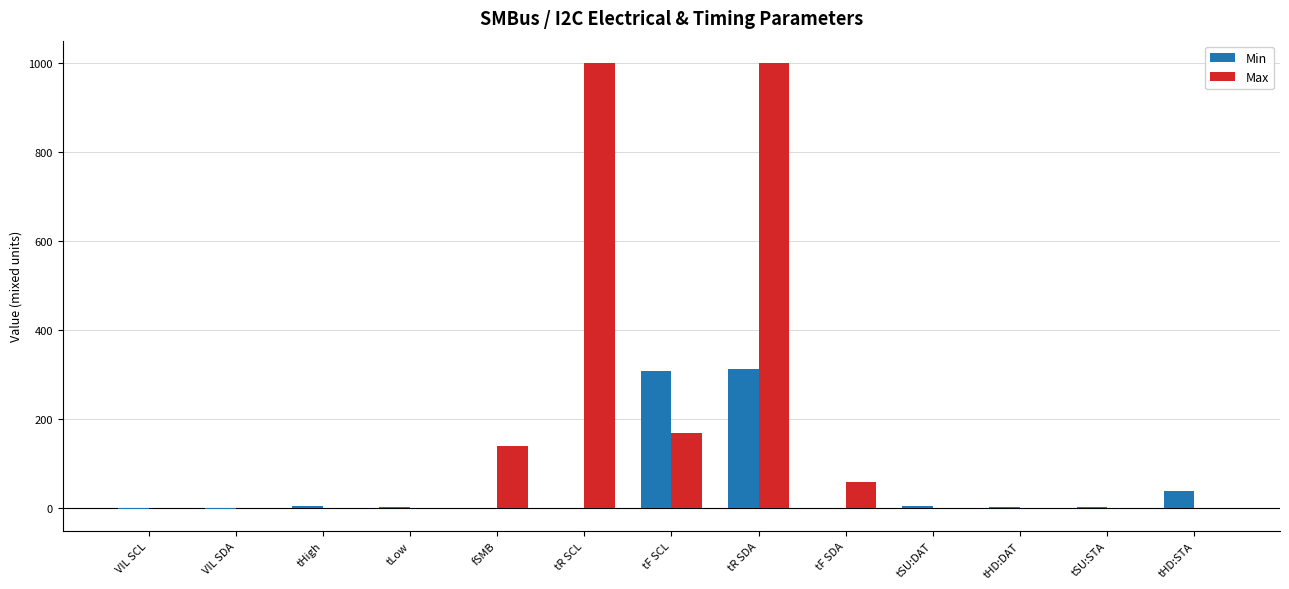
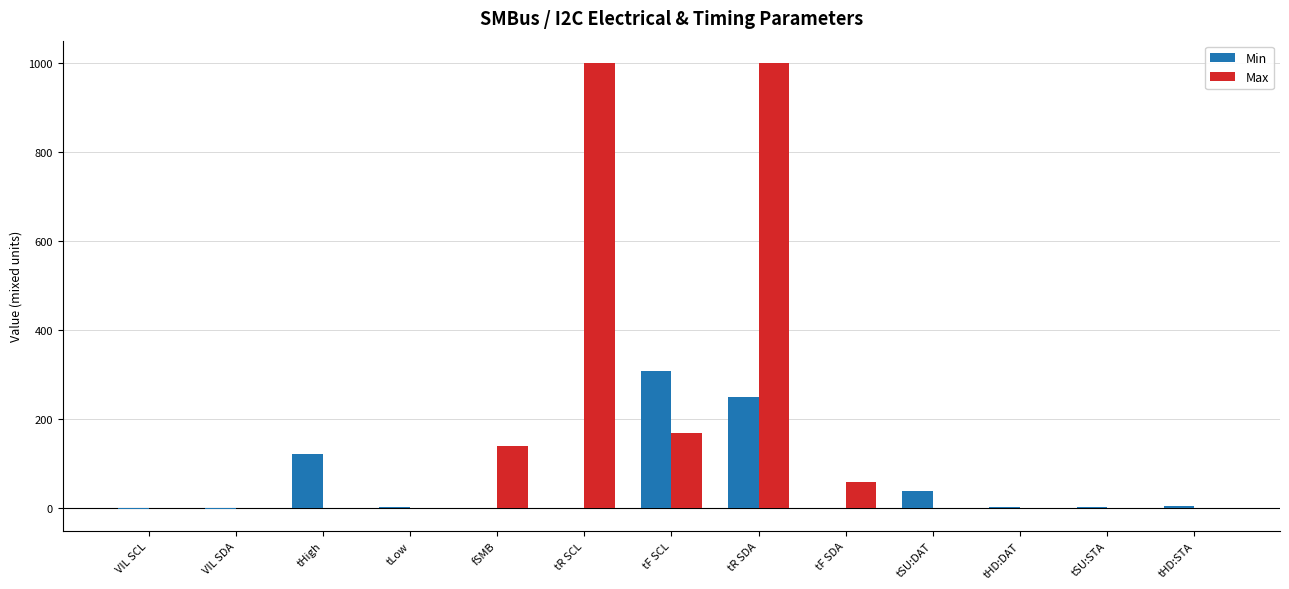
  {
    "Min": {
-     "tHigh": 0,
+     "tHigh": 120,
      "fSMB": 0,
      "tR SCL": 0,
      "tF SCL": 310,
-     "tR SDA": 310,
+     "tR SDA": 250,
      "tF SDA": 0,
-     "tSU:DAT": 0,
-     "tHD:STA": 40
+     "tSU:DAT": 40,
+     "tHD:STA": 0
    },
    "Max": {
      "tHigh": 0,
      "tLow": 0,
      "fSMB": 140,
      "tR SCL": 1000,
      "tF SCL": 170,
      "tR SDA": 1000,
      "tF SDA": 60,
      "tSU:DAT": 0,
      "tHD:DAT": 0,
      "tSU:STA": 0,
      "tHD:STA": 0
    }
  }
